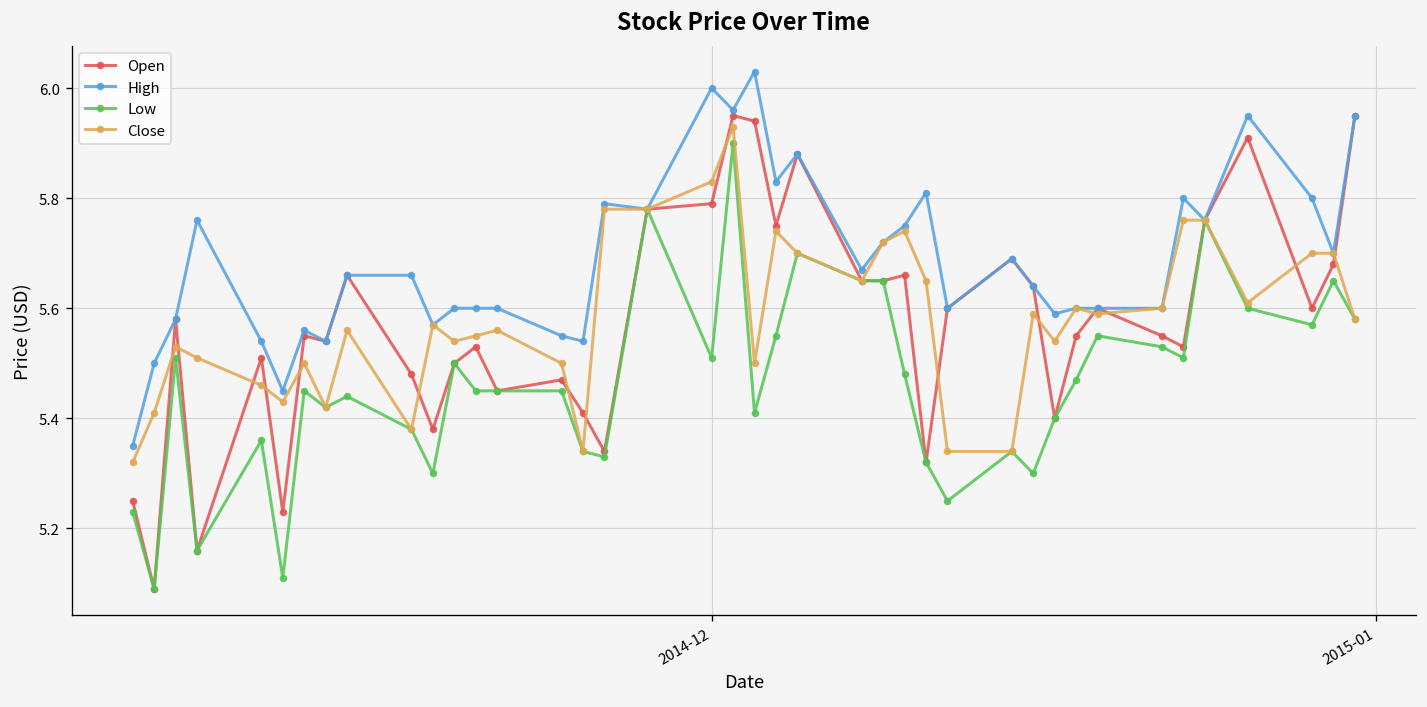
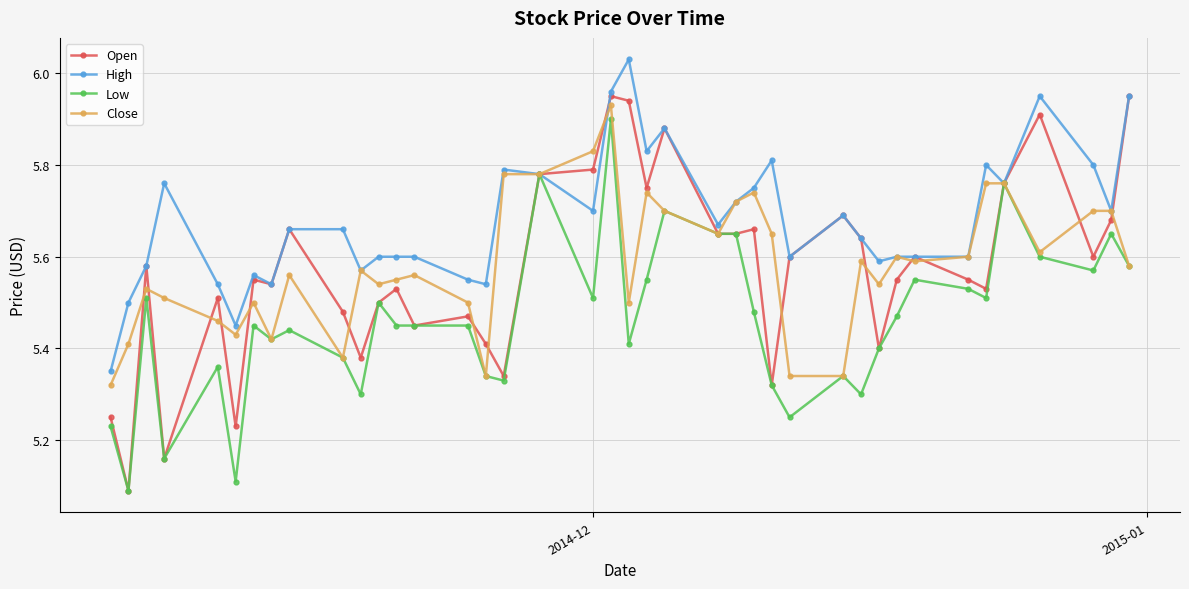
  {
    "Open": {
      "2014-12": 5.79
    },
    "High": {
-     "2014-12": 6.0
+     "2014-12": 5.7
    },
    "Low": {
      "2014-12": 5.51
    },
    "Close": {
      "2014-12": 5.83
    }
  }
